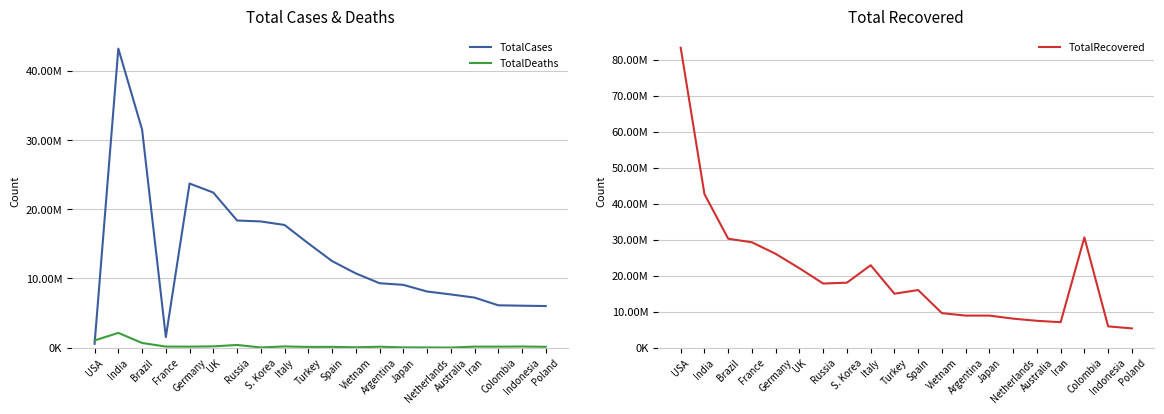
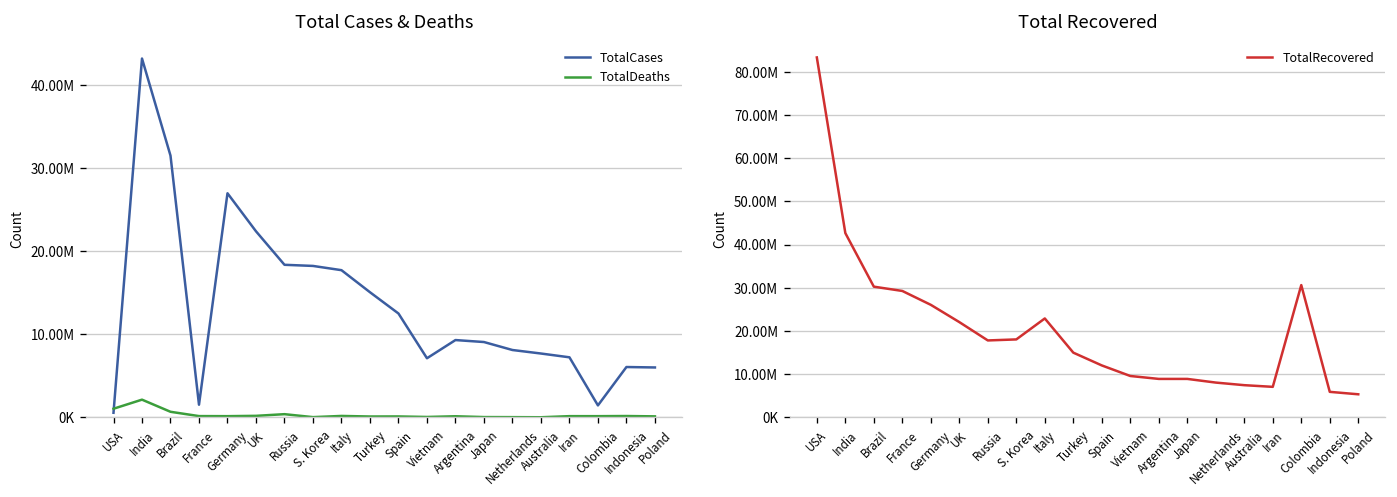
  {
    "Total Cases & Deaths": {
      "TotalCases": {
        "USA": 1000000,
        "India": 43000000,
        "Brazil": 32000000,
        "France": 2000000,
-       "Germany": 24000000,
+       "Germany": 27000000,
        "UK": 22000000,
        "Russia": 18000000,
        "S. Korea": 18000000,
        "Italy": 18000000,
        "Turkey": 15000000,
        "Spain": 13000000,
-       "Vietnam": 11000000,
+       "Vietnam": 7000000,
        "Argentina": 9000000,
        "Japan": 9000000,
        "Netherlands": 8000000,
        "Australia": 8000000,
        "Iran": 7000000,
-       "Colombia": 6000000,
+       "Colombia": 1000000,
        "Indonesia": 6000000,
        "Poland": 6000000
      },
      "TotalDeaths": {
        "USA": 1000000,
        "India": 2000000,
        "Brazil": 1000000,
        "France": 0,
        "Germany": 0,
        "UK": 0,
        "Russia": 0,
        "S. Korea": 0,
        "Italy": 0,
        "Turkey": 0,
        "Spain": 0,
        "Vietnam": 0,
        "Argentina": 0,
        "Japan": 0,
        "Netherlands": 0,
        "Australia": 0,
        "Iran": 0,
        "Colombia": 0,
        "Indonesia": 0,
        "Poland": 0
      }
    },
    "Total Recovered": {
      "USA": 83000000,
      "India": 43000000,
      "Brazil": 30000000,
      "France": 29000000,
      "Germany": 26000000,
      "UK": 22000000,
      "Russia": 18000000,
      "S. Korea": 18000000,
      "Italy": 23000000,
      "Turkey": 15000000,
-     "Spain": 16000000,
+     "Spain": 12000000,
      "Vietnam": 10000000,
      "Argentina": 9000000,
      "Japan": 9000000,
      "Netherlands": 8000000,
      "Australia": 7000000,
      "Iran": 7000000,
      "Colombia": 31000000,
      "Indonesia": 6000000,
      "Poland": 5000000
    }
  }
